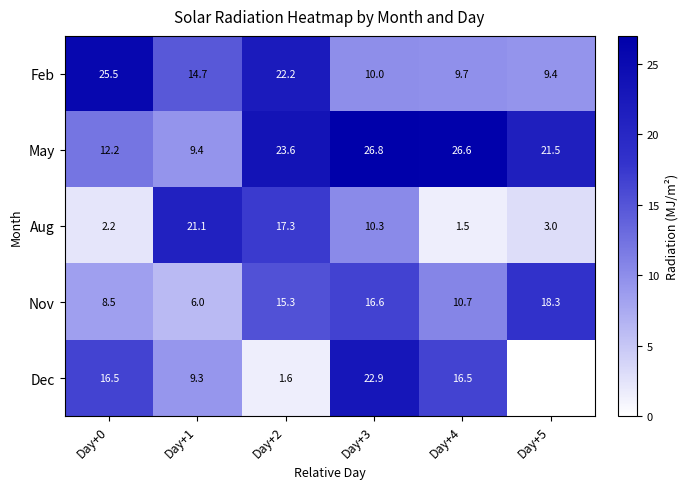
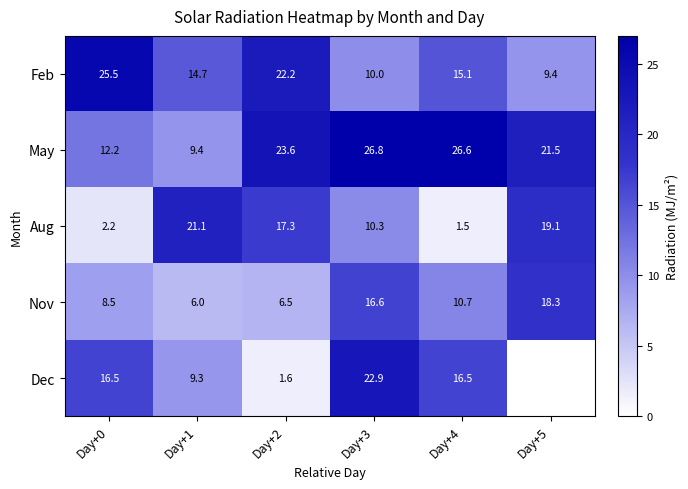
  {
    "Feb": {
      "Day+0": 25.5,
      "Day+1": 14.7,
      "Day+2": 22.2,
      "Day+3": 10.0,
-     "Day+4": 9.7,
+     "Day+4": 15.1,
      "Day+5": 9.4
    },
    "May": {
      "Day+0": 12.2,
      "Day+1": 9.4,
      "Day+2": 23.6,
      "Day+3": 26.8,
      "Day+4": 26.6,
      "Day+5": 21.5
    },
    "Aug": {
      "Day+0": 2.2,
      "Day+1": 21.1,
      "Day+2": 17.3,
      "Day+3": 10.3,
      "Day+4": 1.5,
-     "Day+5": 3.0
+     "Day+5": 19.1
    },
    "Nov": {
      "Day+0": 8.5,
      "Day+1": 6.0,
-     "Day+2": 15.3,
+     "Day+2": 6.5,
      "Day+3": 16.6,
      "Day+4": 10.7,
      "Day+5": 18.3
    },
    "Dec": {
      "Day+0": 16.5,
      "Day+1": 9.3,
      "Day+2": 1.6,
      "Day+3": 22.9,
      "Day+4": 16.5
    }
  }
